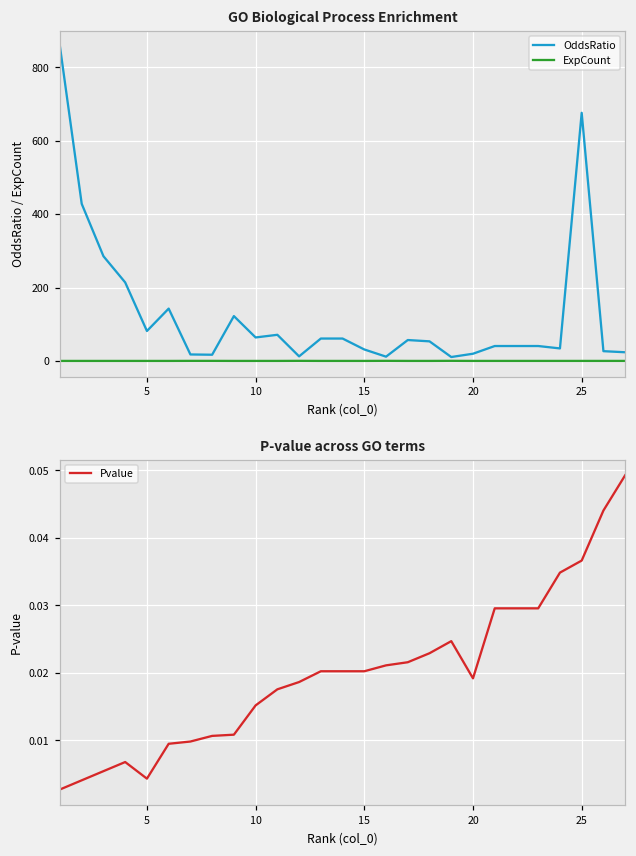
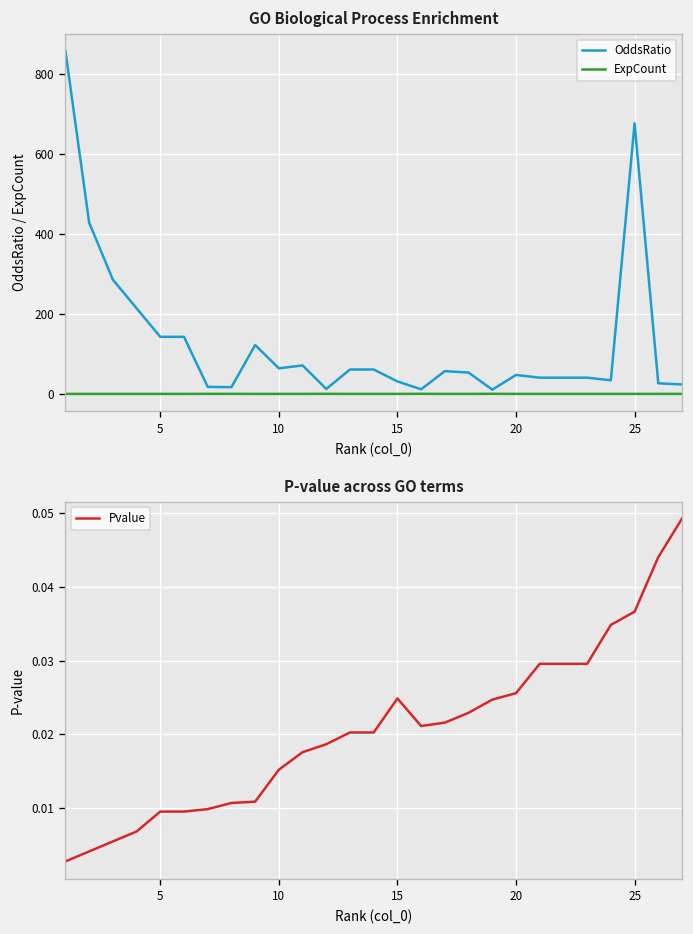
  {
    "GO Biological Process Enrichment": {
      "OddsRatio": {
-       "5": 80,
+       "5": 140,
        "10": 60,
        "15": 30,
-       "20": 20,
+       "20": 50,
        "25": 680
      },
      "ExpCount": {
        "5": 0,
        "10": 0,
        "15": 0,
        "20": 0,
        "25": 0
      }
    },
    "P-value across GO terms": {
-     "5": 0.004,
+     "5": 0.009,
      "10": 0.015,
-     "15": 0.020,
-     "20": 0.019,
+     "15": 0.025,
+     "20": 0.026,
      "25": 0.037
    }
  }
